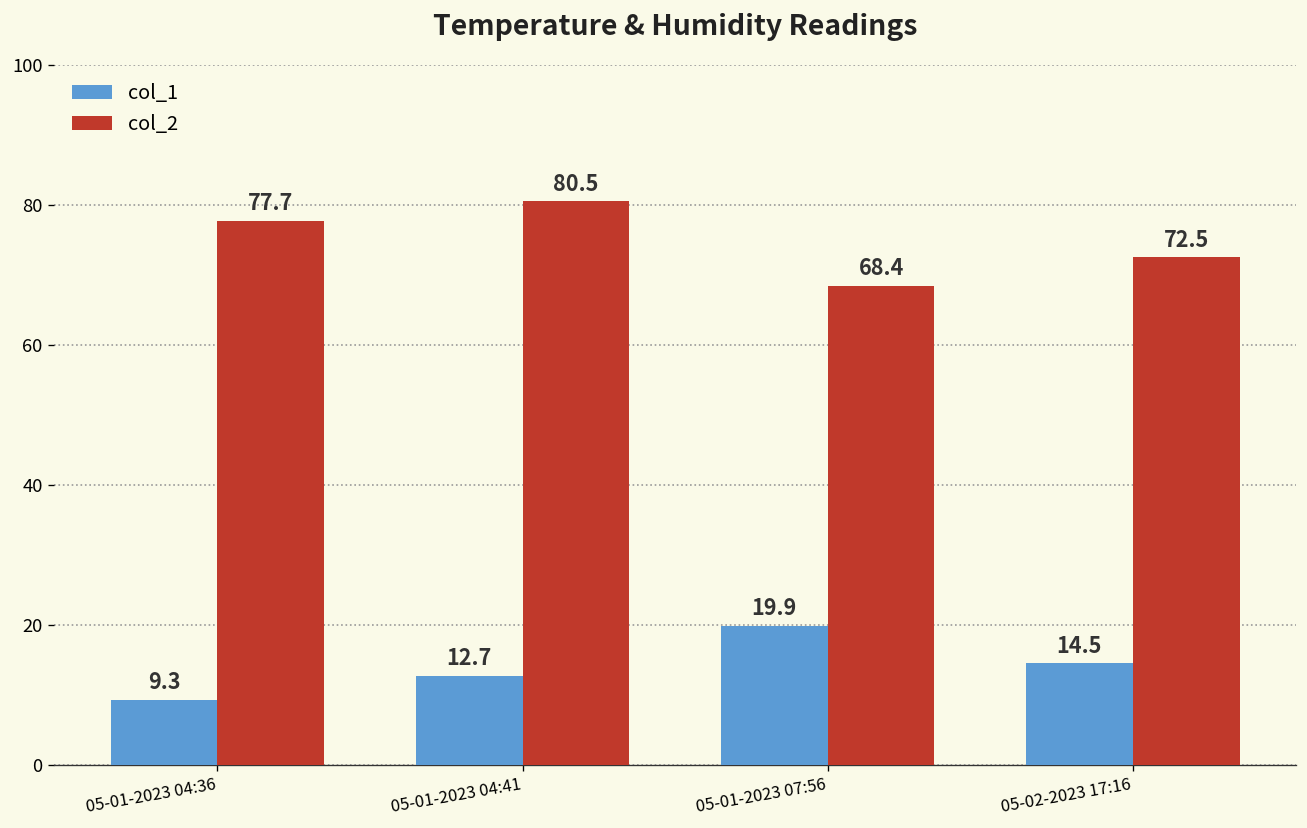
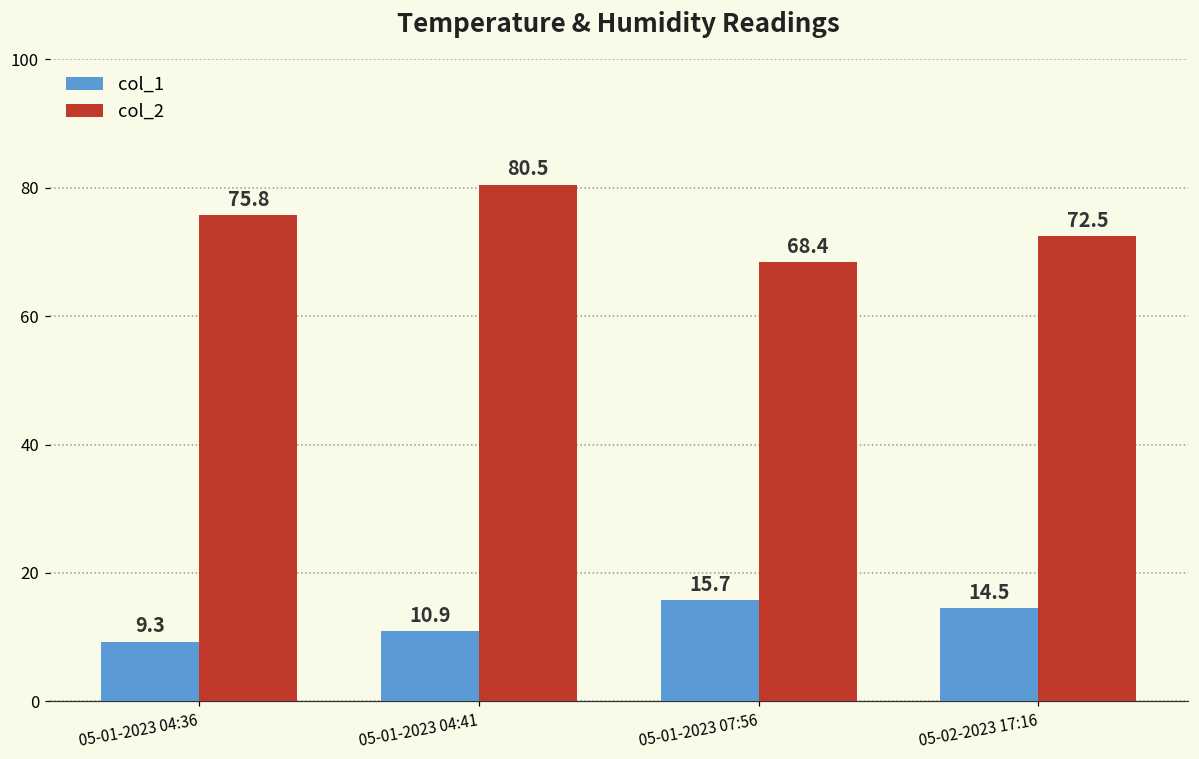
  {
    "col_1": {
      "05-01-2023 04:36": 9.3,
-     "05-01-2023 04:41": 12.7,
-     "05-01-2023 07:56": 19.9,
+     "05-01-2023 04:41": 10.9,
+     "05-01-2023 07:56": 15.7,
      "05-02-2023 17:16": 14.5
    },
    "col_2": {
-     "05-01-2023 04:36": 77.7,
+     "05-01-2023 04:36": 75.8,
      "05-01-2023 04:41": 80.5,
      "05-01-2023 07:56": 68.4,
      "05-02-2023 17:16": 72.5
    }
  }
